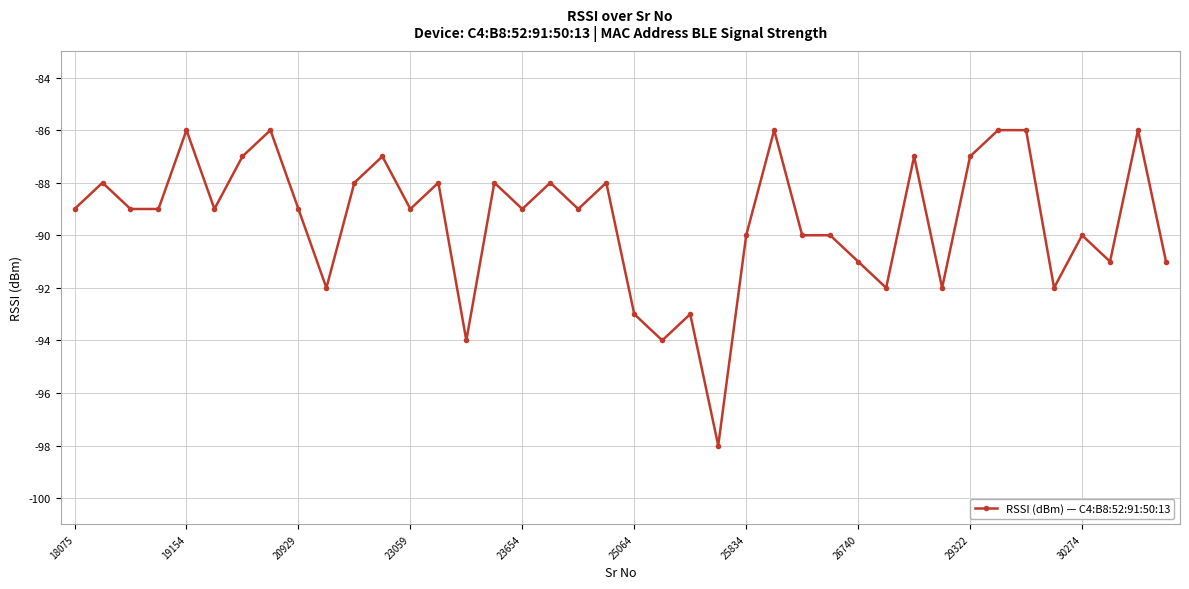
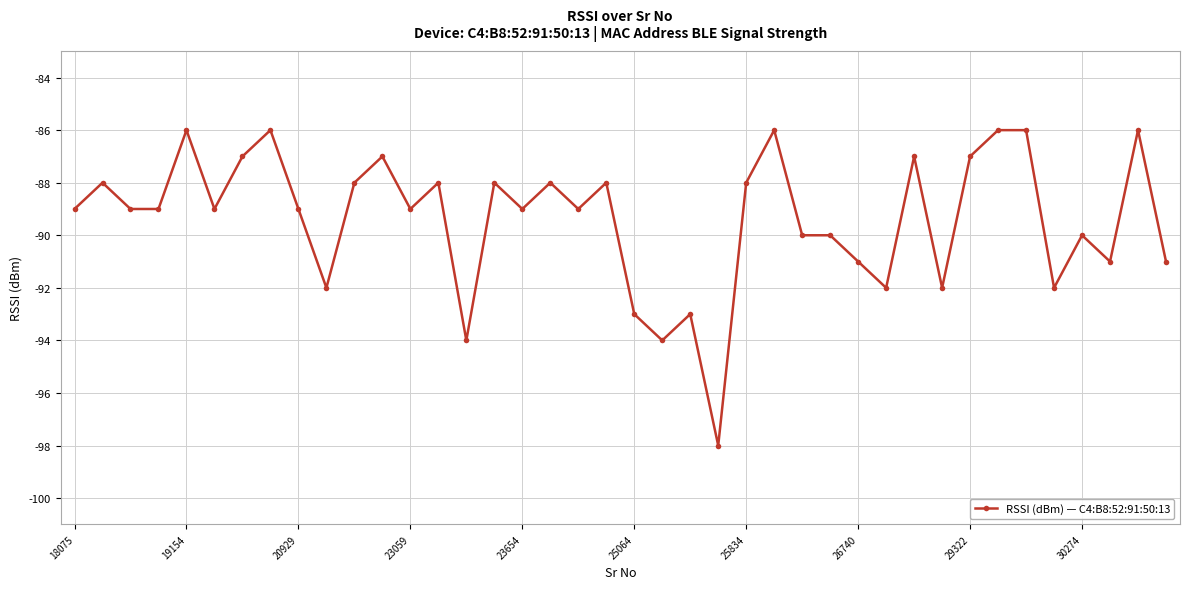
  {
    "18075": -89,
    "19154": -86,
    "20929": -89,
    "23059": -89,
    "23654": -89,
    "25064": -93,
-   "25834": -90,
+   "25834": -88,
    "26740": -91,
    "29322": -87,
    "30274": -90
  }
